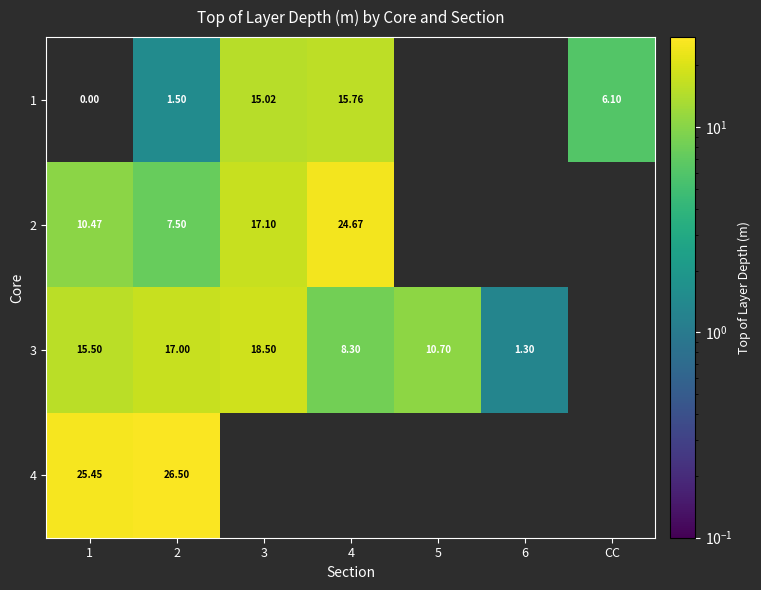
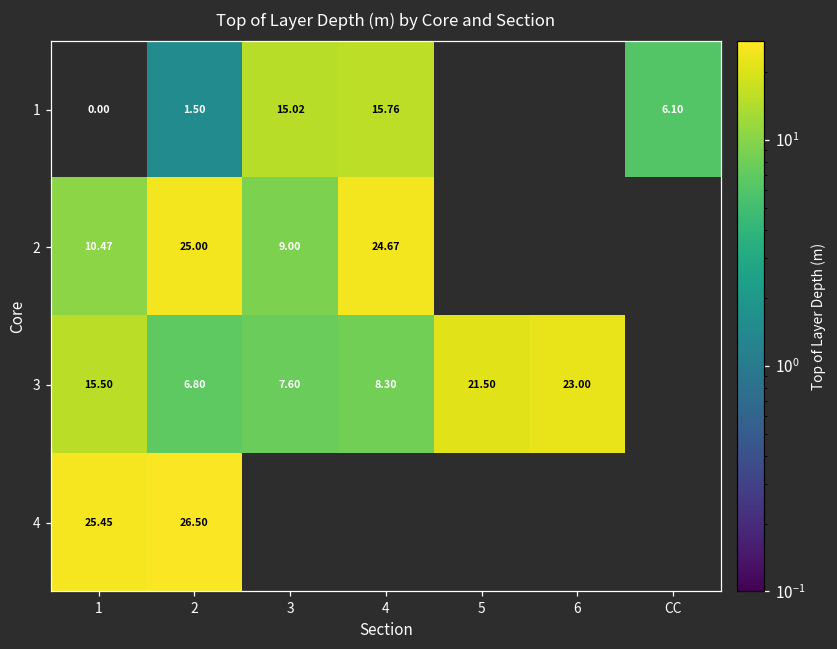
  {
    "1": {
      "1": 0.00,
      "2": 1.50,
      "3": 15.02,
      "4": 15.76,
      "CC": 6.10
    },
    "2": {
      "1": 10.47,
-     "2": 7.50,
-     "3": 17.10,
+     "2": 25.00,
+     "3": 9.00,
      "4": 24.67
    },
    "3": {
      "1": 15.50,
-     "2": 17.00,
-     "3": 18.50,
+     "2": 6.80,
+     "3": 7.60,
      "4": 8.30,
-     "5": 10.70,
-     "6": 1.30
+     "5": 21.50,
+     "6": 23.00
    },
    "4": {
      "1": 25.45,
      "2": 26.50
    }
  }
